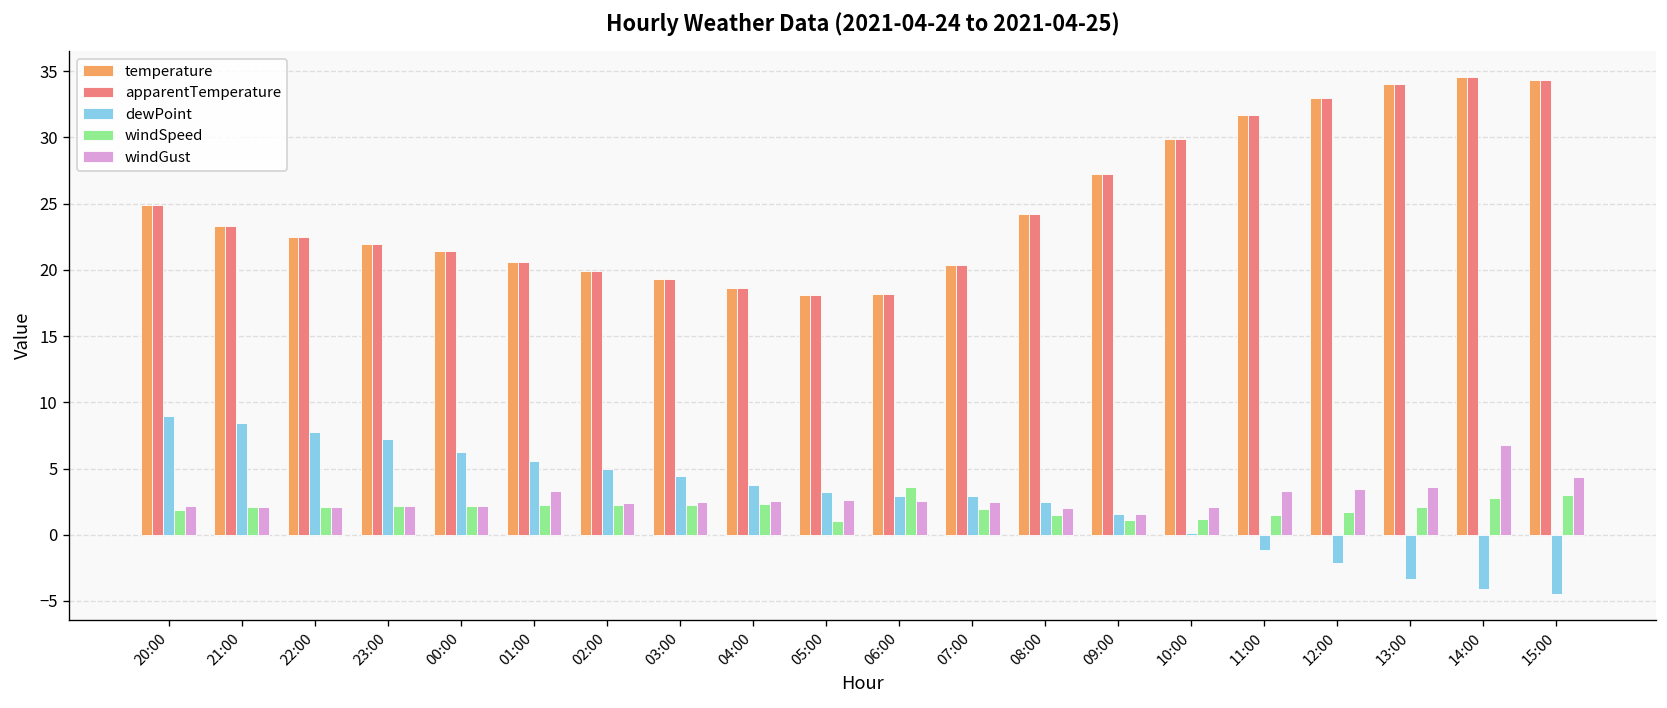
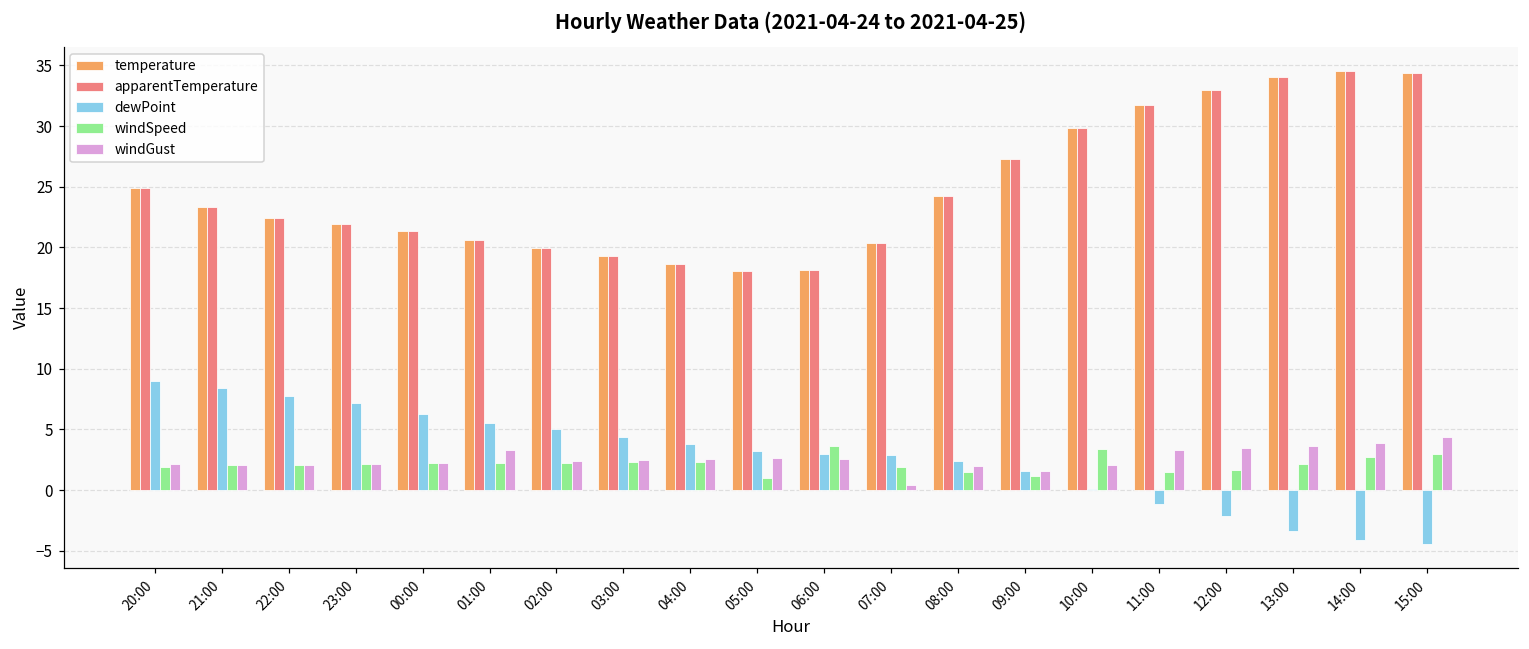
  {
    "dewPoint": {
      "20:00": 9.0,
      "21:00": 8.4,
      "22:00": 7.7,
      "23:00": 7.2,
      "00:00": 6.2,
      "01:00": 5.6,
      "02:00": 5.0,
      "03:00": 4.4,
      "04:00": 3.8,
      "05:00": 3.2,
      "06:00": 3.0,
      "07:00": 2.9,
      "08:00": 2.4,
      "09:00": 1.6,
      "11:00": -1.1,
      "12:00": -2.1,
      "13:00": -3.3,
      "14:00": -4.1,
      "15:00": -4.5
    },
    "windSpeed": {
      "20:00": 1.9,
      "21:00": 2.1,
      "22:00": 2.1,
      "23:00": 2.2,
      "00:00": 2.2,
      "01:00": 2.2,
      "02:00": 2.3,
      "03:00": 2.3,
      "04:00": 2.4,
      "05:00": 1.0,
      "06:00": 3.6,
      "07:00": 1.9,
      "08:00": 1.5,
      "09:00": 1.1,
-     "10:00": 1.2,
+     "10:00": 3.4,
      "11:00": 1.5,
      "12:00": 1.7,
      "13:00": 2.1,
      "14:00": 2.8,
      "15:00": 3.0
    },
    "windGust": {
      "20:00": 2.2,
      "21:00": 2.1,
      "22:00": 2.1,
      "23:00": 2.2,
      "00:00": 2.2,
      "01:00": 3.3,
      "02:00": 2.4,
      "03:00": 2.5,
      "04:00": 2.6,
      "05:00": 2.7,
      "06:00": 2.6,
-     "07:00": 2.5,
+     "07:00": 0.4,
      "08:00": 2.0,
      "09:00": 1.6,
      "10:00": 2.1,
      "11:00": 3.3,
      "12:00": 3.5,
      "13:00": 3.6,
-     "14:00": 6.7,
+     "14:00": 3.9,
      "15:00": 4.4
    }
  }
